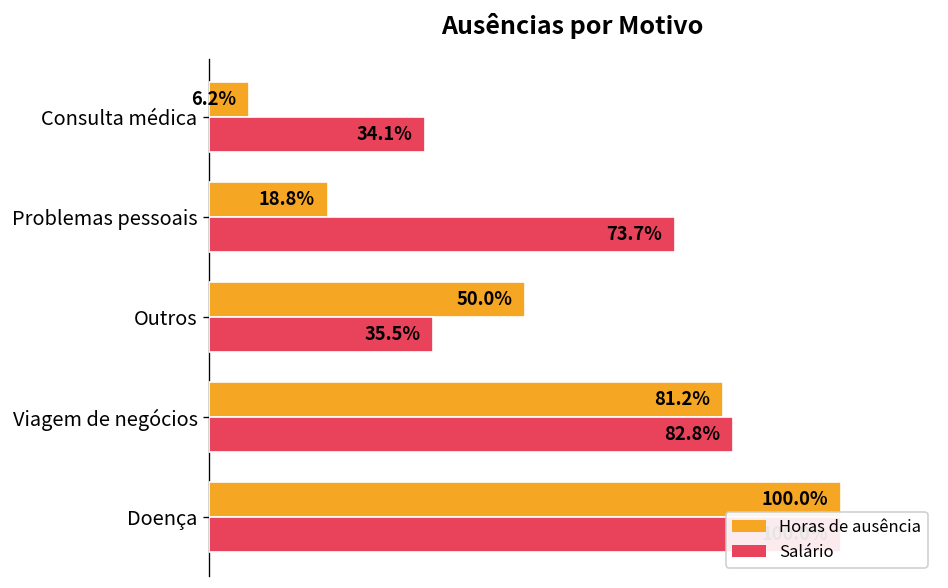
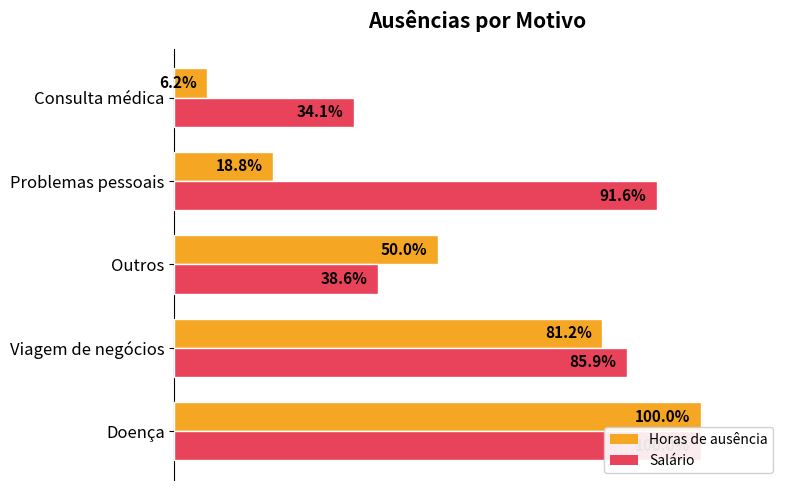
  {
    "Horas de ausência": {
      "Consulta médica": "6.2%",
      "Problemas pessoais": "18.8%",
      "Outros": "50.0%",
      "Viagem de negócios": "81.2%",
      "Doença": "100.0%"
    },
    "Salário": {
      "Consulta médica": "34.1%",
-     "Problemas pessoais": "73.7%",
-     "Outros": "35.5%",
-     "Viagem de negócios": "82.8%"
+     "Problemas pessoais": "91.6%",
+     "Outros": "38.6%",
+     "Viagem de negócios": "85.9%"
    }
  }
